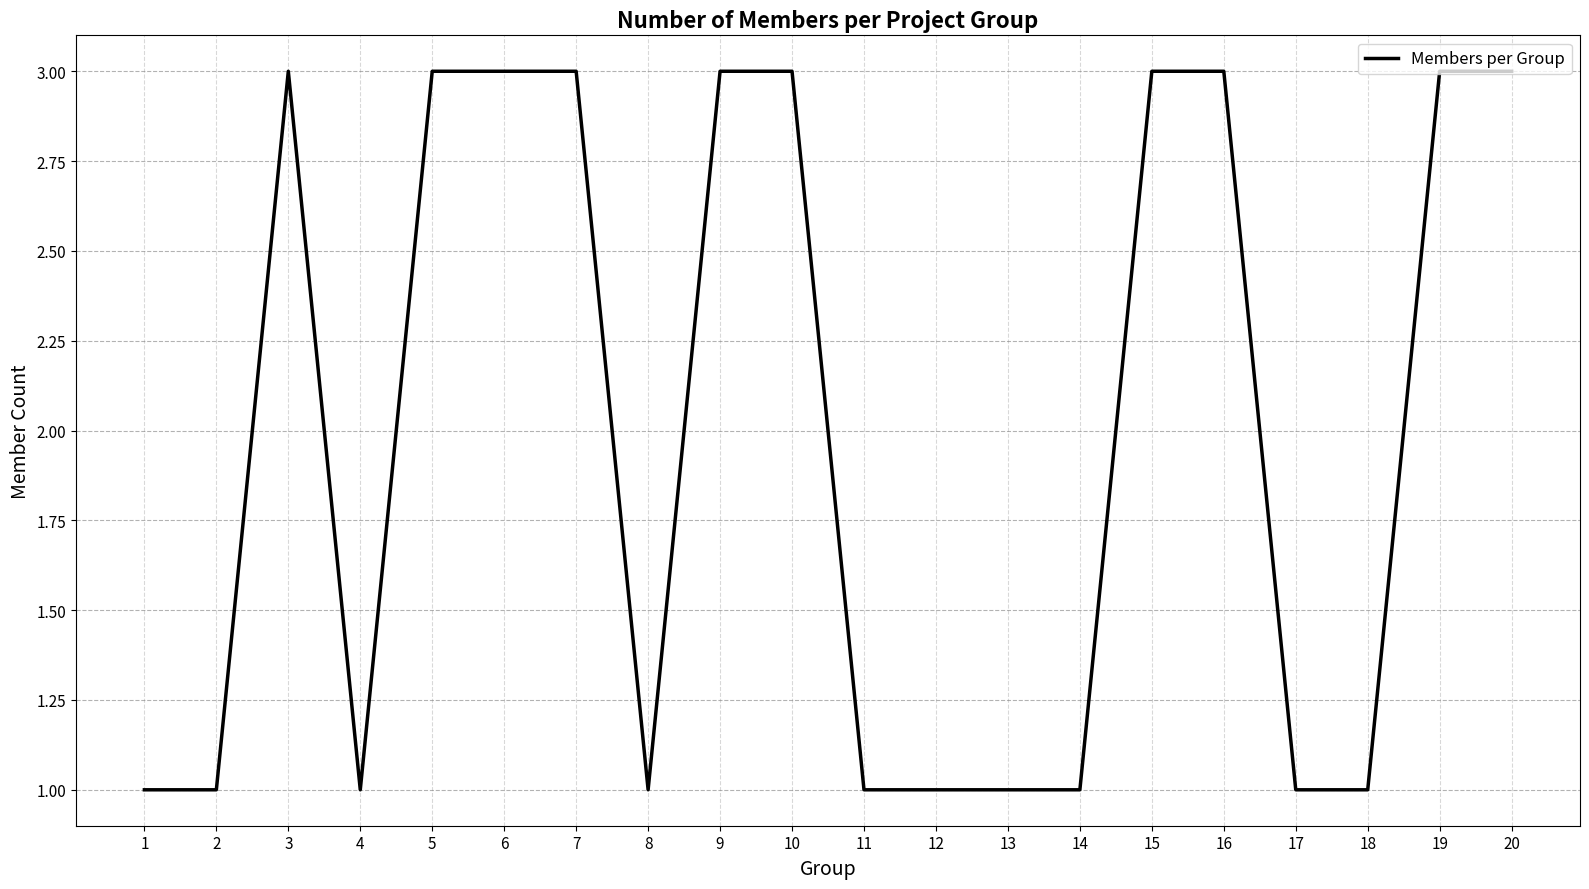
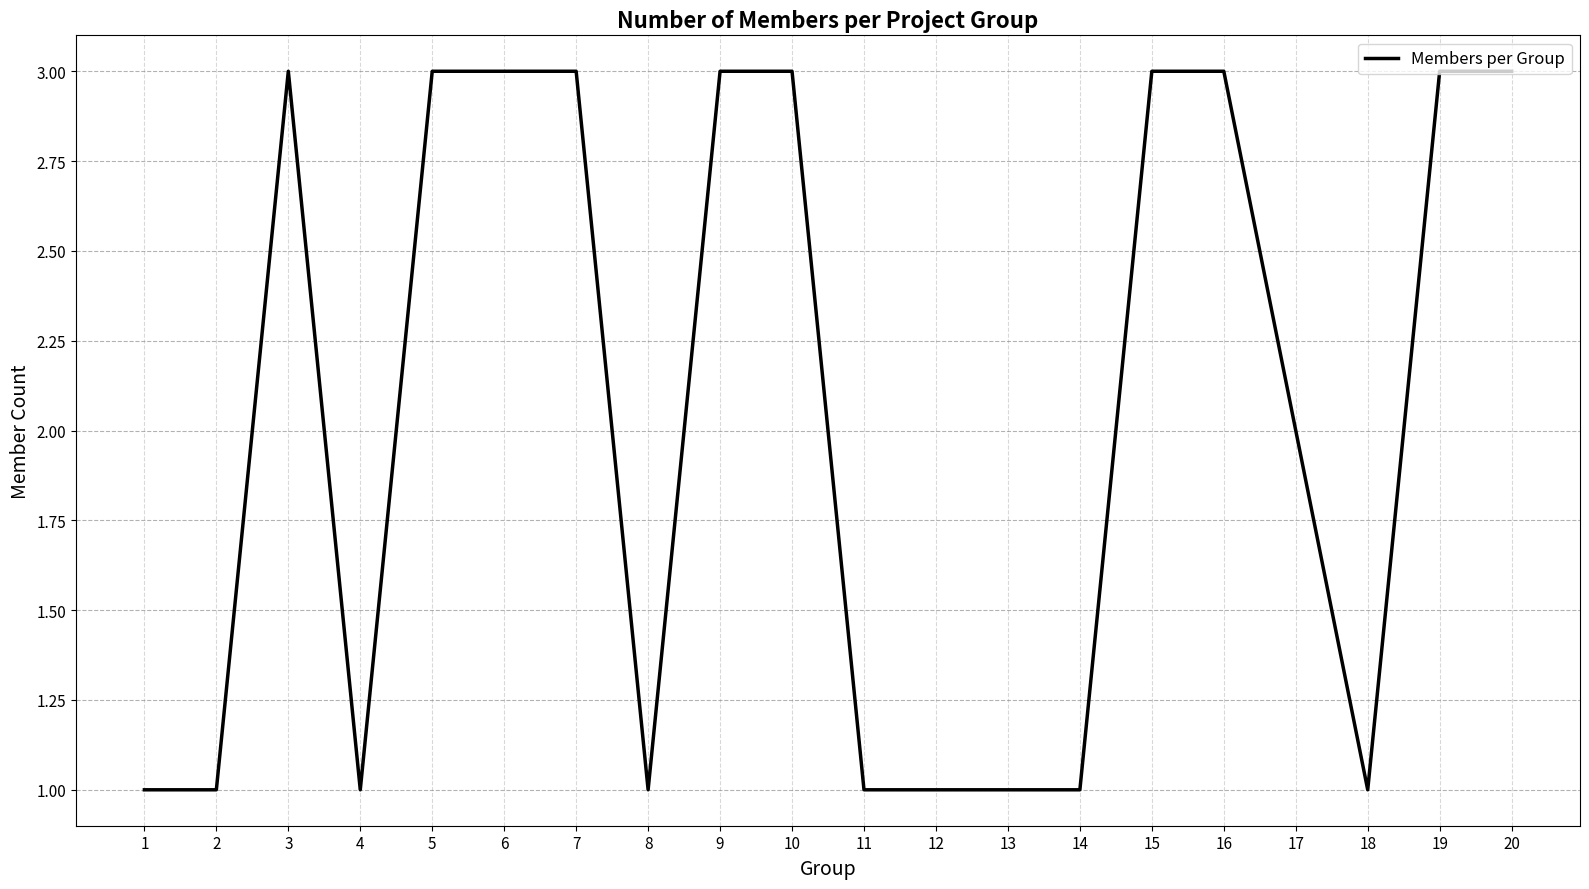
  {
    "1": 1,
    "2": 1,
    "3": 3,
    "4": 1,
    "5": 3,
    "6": 3,
    "7": 3,
    "8": 1,
    "9": 3,
    "10": 3,
    "11": 1,
    "12": 1,
    "13": 1,
    "14": 1,
    "15": 3,
    "16": 3,
-   "17": 1,
+   "17": 2,
    "18": 1
  }
